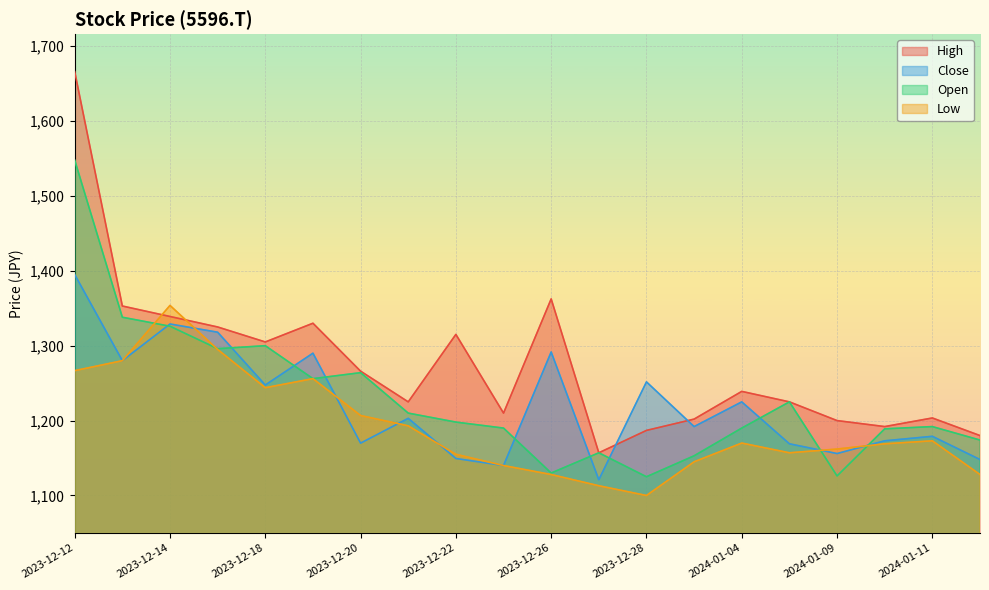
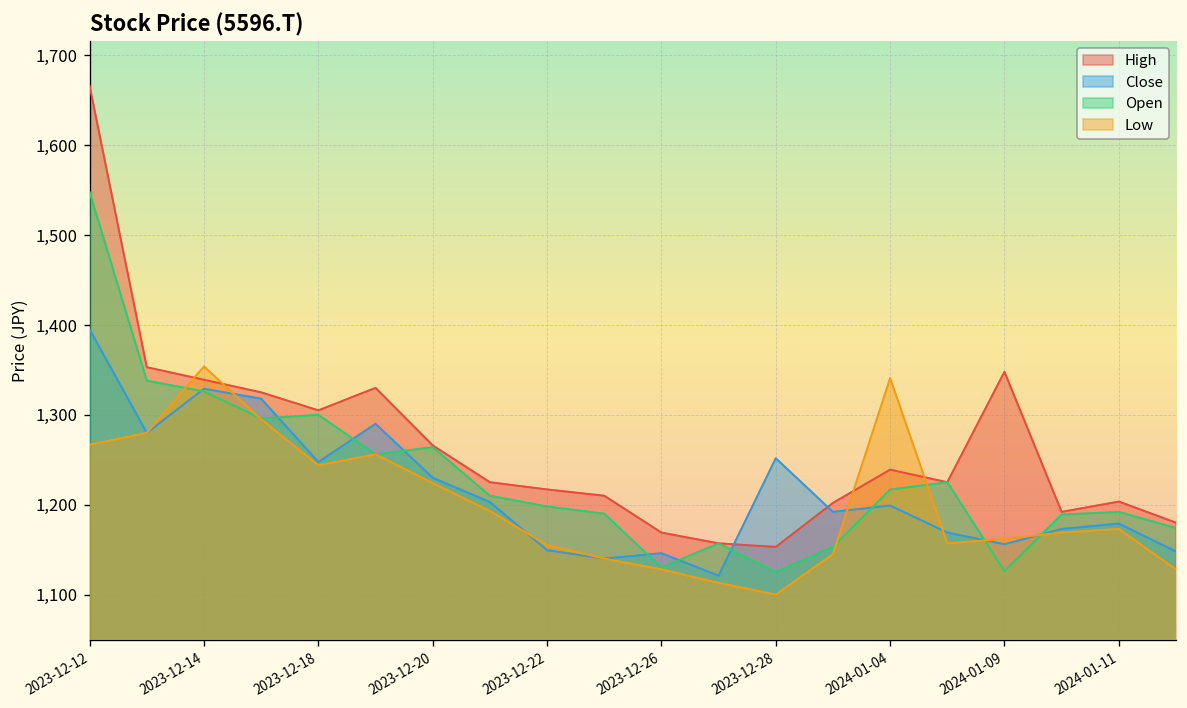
  {
    "High": {
      "2023-12-12": "1,670",
      "2023-12-14": "1,340",
      "2023-12-18": "1,310",
-     "2023-12-22": "1,320",
-     "2023-12-26": "1,360",
-     "2023-12-28": "1,190",
+     "2023-12-22": "1,220",
+     "2023-12-26": "1,170",
+     "2023-12-28": "1,150",
      "2024-01-04": "1,240",
-     "2024-01-09": "1,200",
+     "2024-01-09": "1,350",
      "2024-01-11": "1,200"
    },
    "Close": {
      "2023-12-12": "1,400",
      "2023-12-18": "1,250",
-     "2023-12-20": "1,170",
+     "2023-12-20": "1,230",
      "2023-12-22": "1,150",
-     "2023-12-26": "1,290",
+     "2023-12-26": "1,150",
      "2023-12-28": "1,250",
-     "2024-01-04": "1,230",
+     "2024-01-04": "1,200",
      "2024-01-09": "1,160",
      "2024-01-11": "1,180"
    },
    "Open": {
      "2023-12-12": "1,550",
      "2023-12-18": "1,300",
      "2023-12-22": "1,200",
      "2023-12-28": "1,130",
-     "2024-01-04": "1,190",
+     "2024-01-04": "1,220",
      "2024-01-09": "1,130",
      "2024-01-11": "1,190"
    },
    "Low": {
      "2023-12-12": "1,270",
      "2023-12-14": "1,350",
      "2023-12-18": "1,240",
-     "2023-12-20": "1,210",
+     "2023-12-20": "1,220",
      "2023-12-22": "1,160",
      "2023-12-28": "1,100",
-     "2024-01-04": "1,170",
+     "2024-01-04": "1,340",
      "2024-01-09": "1,160",
      "2024-01-11": "1,170"
    }
  }
